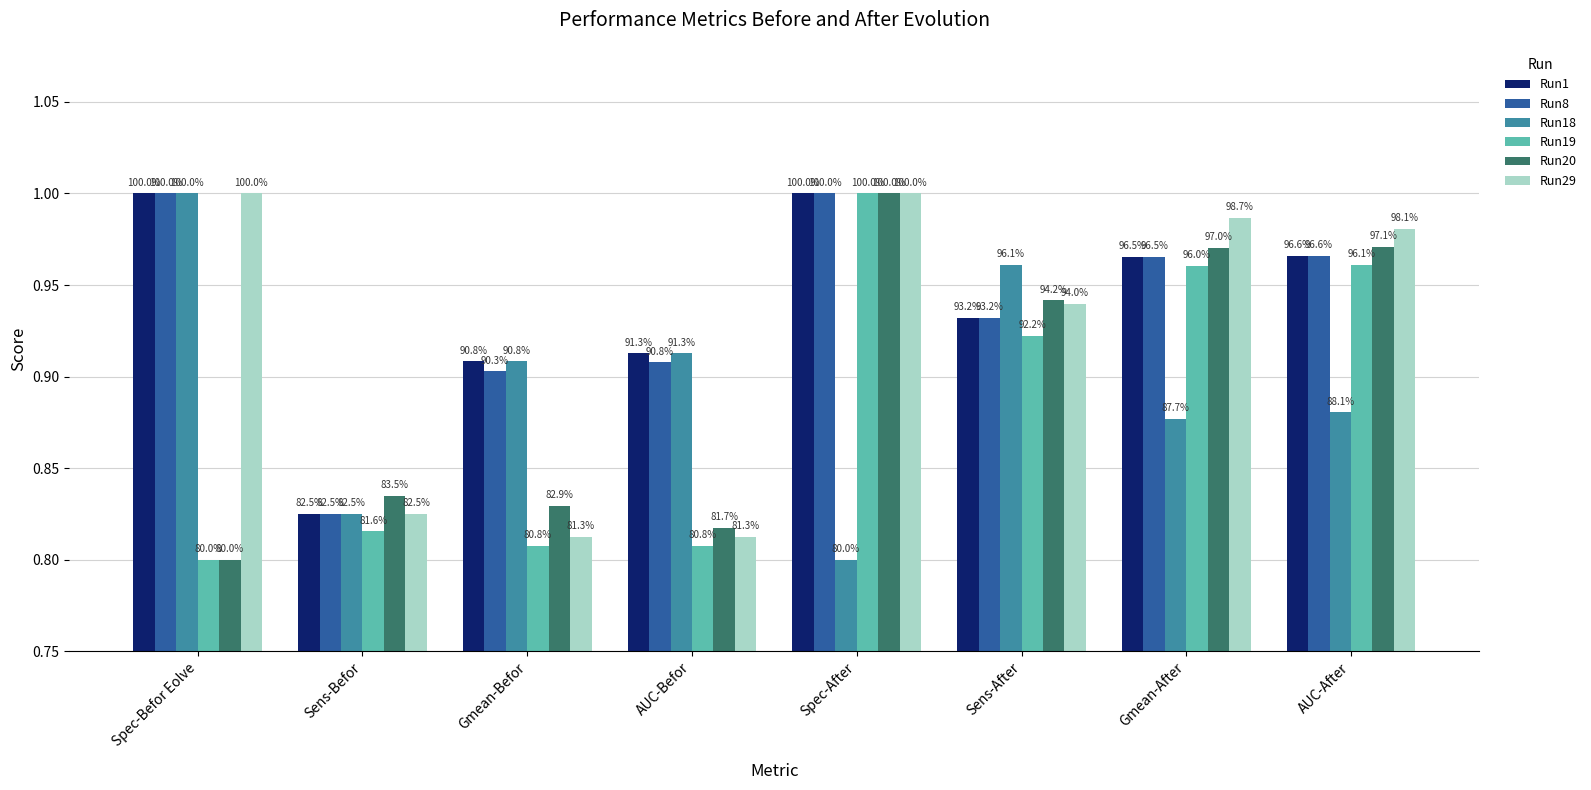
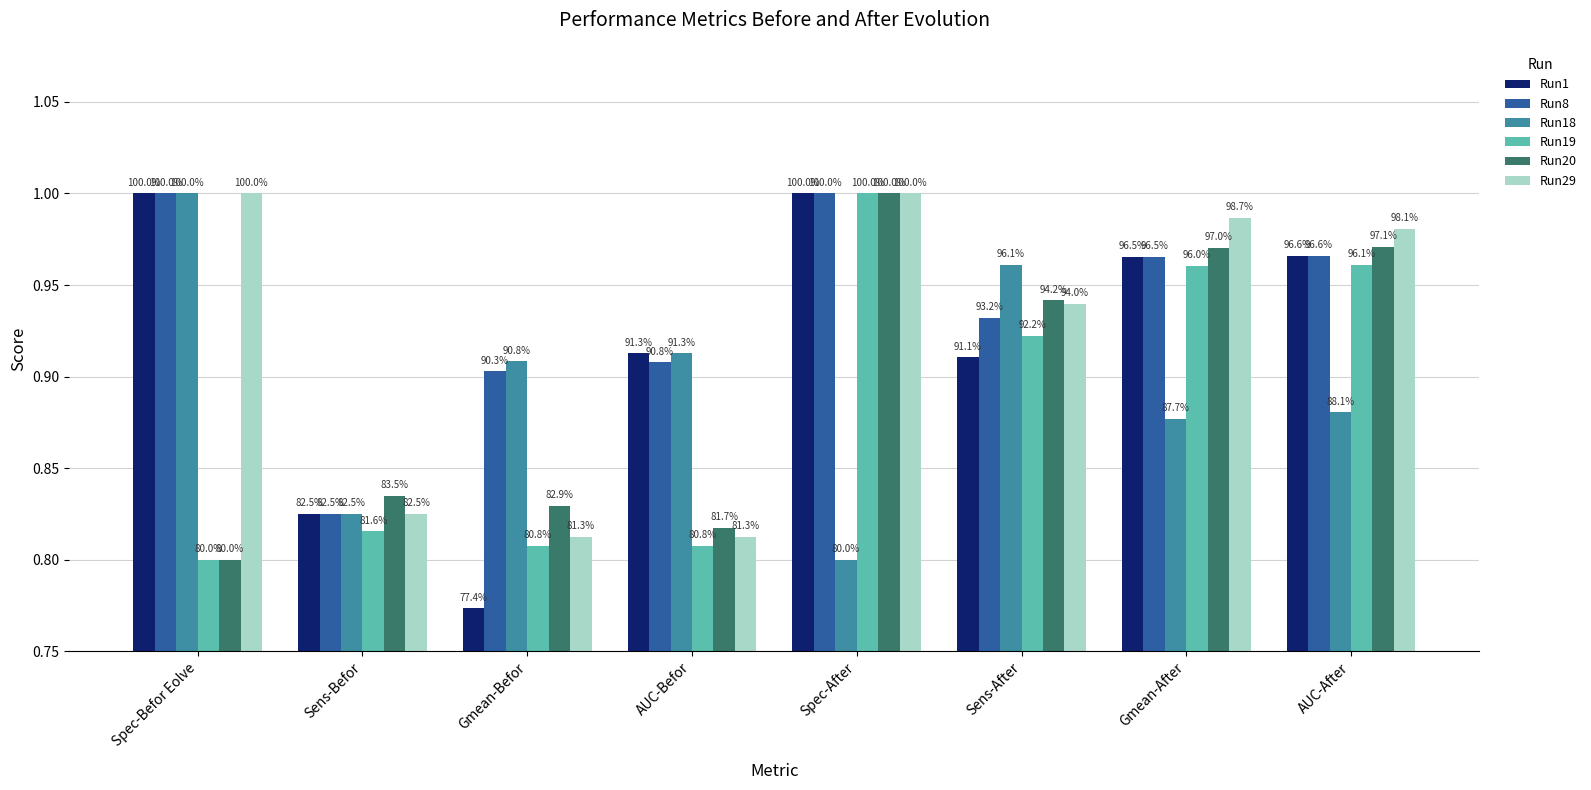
  {
    "Run1": {
-     "Gmean-Befor": "90.8%",
+     "Gmean-Befor": "77.4%",
      "AUC-Befor": "91.3%",
-     "Sens-After": "93.2%"
+     "Sens-After": "91.1%"
    },
    "Run20": {
      "Sens-Befor": "83.5%",
      "Gmean-Befor": "82.9%",
      "AUC-Befor": "81.7%",
      "Gmean-After": "97.0%",
      "AUC-After": "97.1%"
    },
    "Run29": {
      "Spec-Befor Eolve": "100.0%",
      "Sens-Befor": "82.5%",
      "Gmean-Befor": "81.3%",
      "AUC-Befor": "81.3%",
      "Gmean-After": "98.7%",
      "AUC-After": "98.1%"
    }
  }
